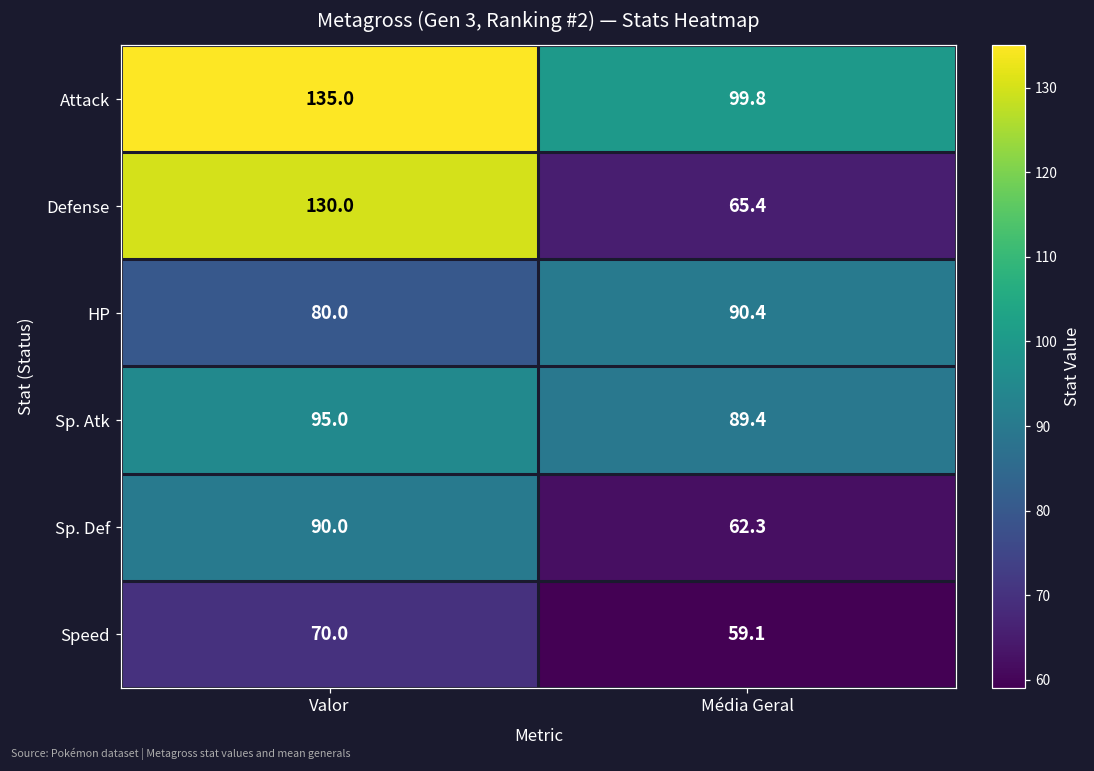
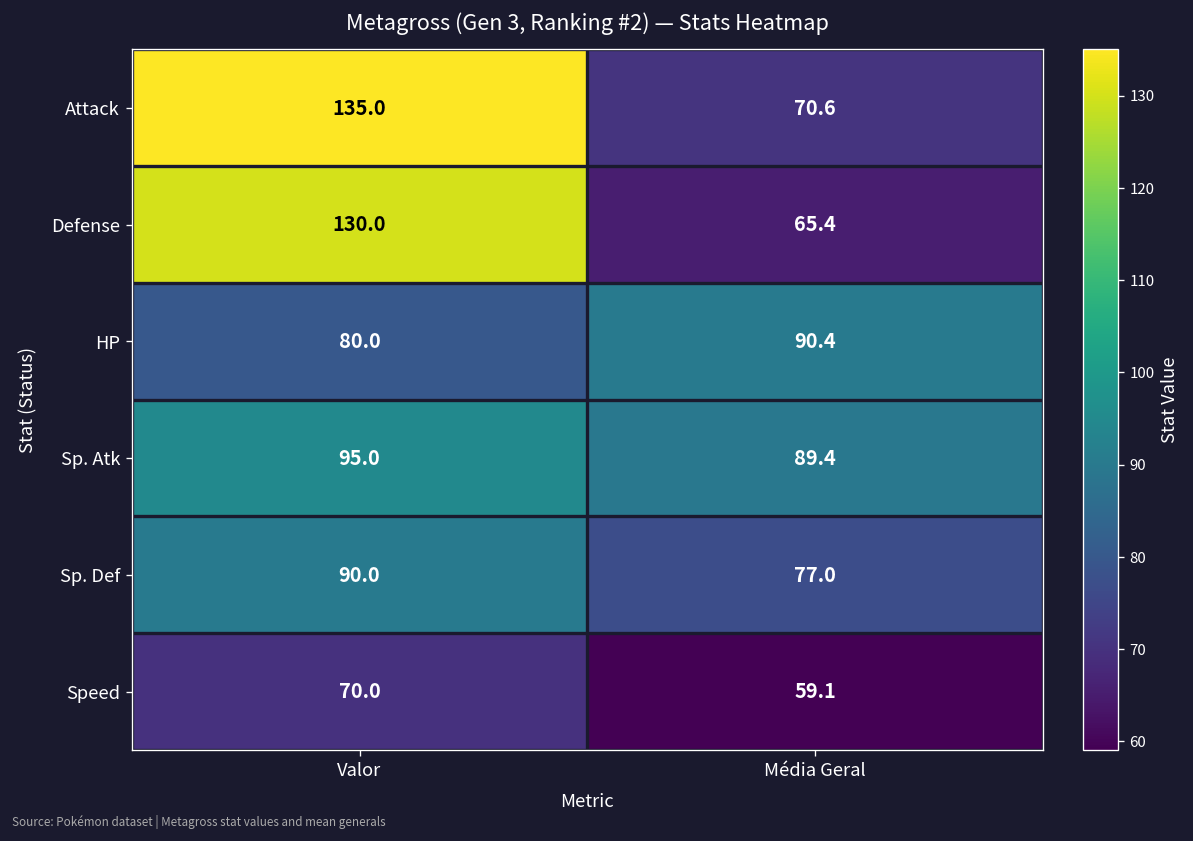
  {
    "Attack": {
      "Valor": 135.0,
-     "Média Geral": 99.8
+     "Média Geral": 70.6
    },
    "Defense": {
      "Valor": 130.0,
      "Média Geral": 65.4
    },
    "HP": {
      "Valor": 80.0,
      "Média Geral": 90.4
    },
    "Sp. Atk": {
      "Valor": 95.0,
      "Média Geral": 89.4
    },
    "Sp. Def": {
      "Valor": 90.0,
-     "Média Geral": 62.3
+     "Média Geral": 77.0
    },
    "Speed": {
      "Valor": 70.0,
      "Média Geral": 59.1
    }
  }
